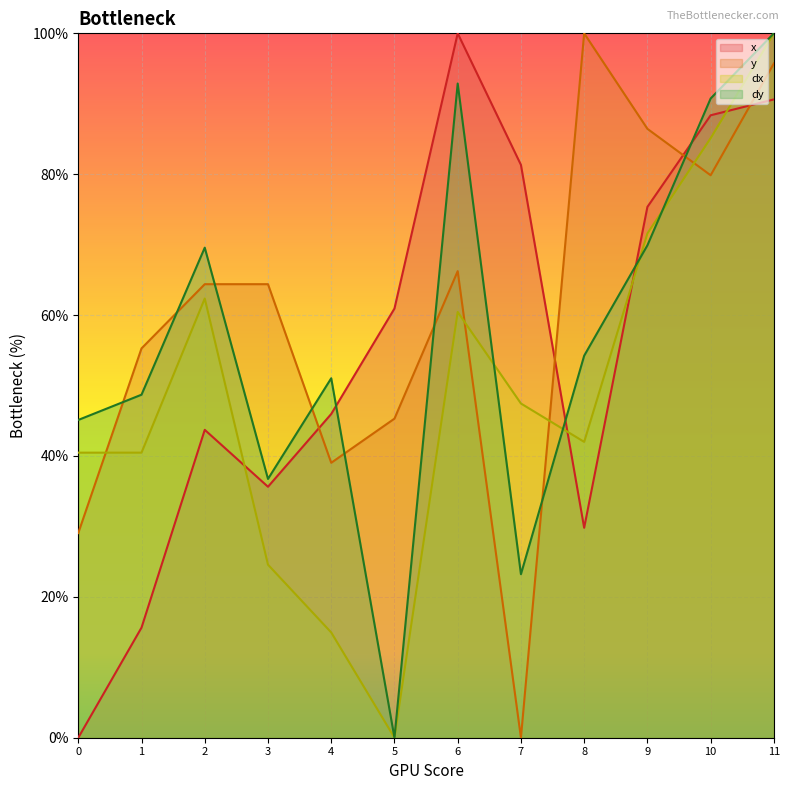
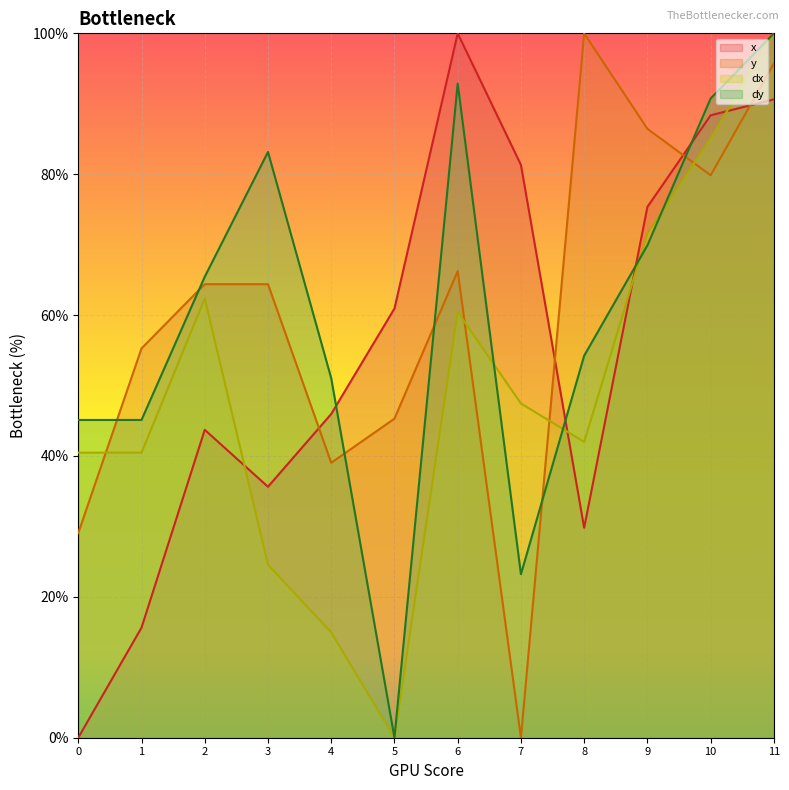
  {
    "dy": {
      "0": "45%",
-     "1": "49%",
-     "2": "70%",
-     "3": "37%",
+     "1": "45%",
+     "2": "65%",
+     "3": "83%",
      "4": "51%",
      "6": "93%",
      "7": "23%",
      "8": "54%",
      "9": "70%",
      "10": "91%"
    }
  }
